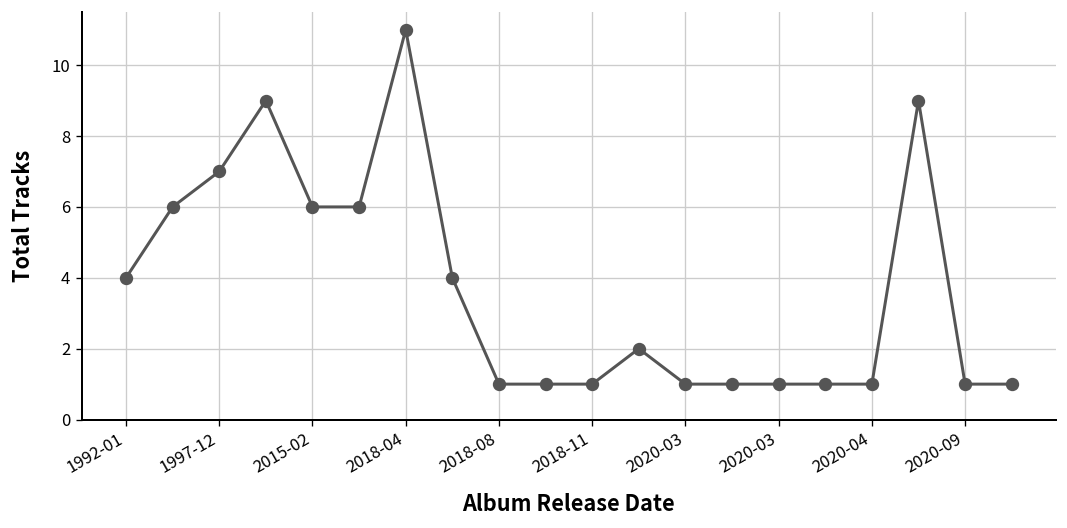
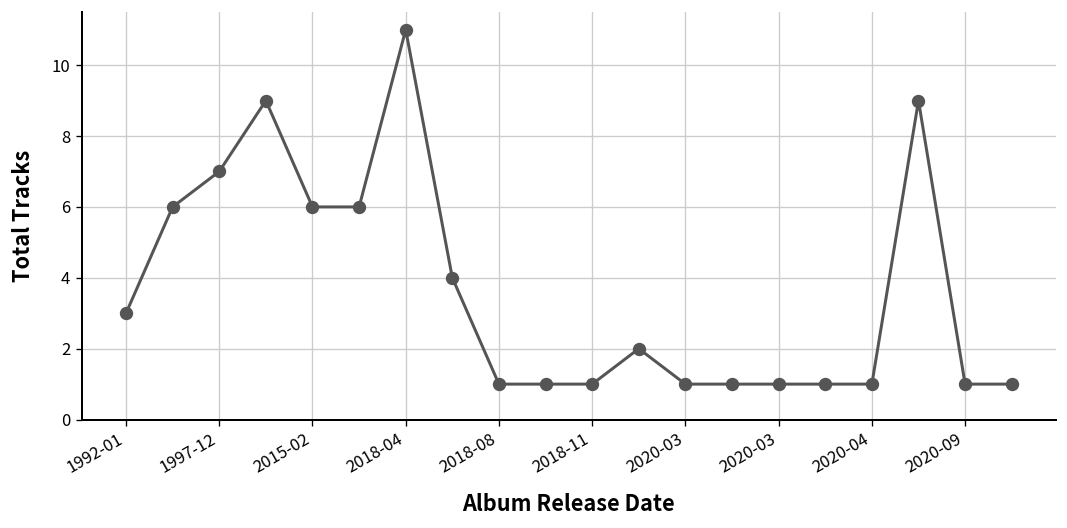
  {
-   "1992-01": 4,
+   "1992-01": 3,
    "1997-12": 7,
    "2015-02": 6,
    "2018-04": 11,
    "2018-08": 1,
    "2018-11": 1,
    "2020-04": 1,
    "2020-09": 1
  }
